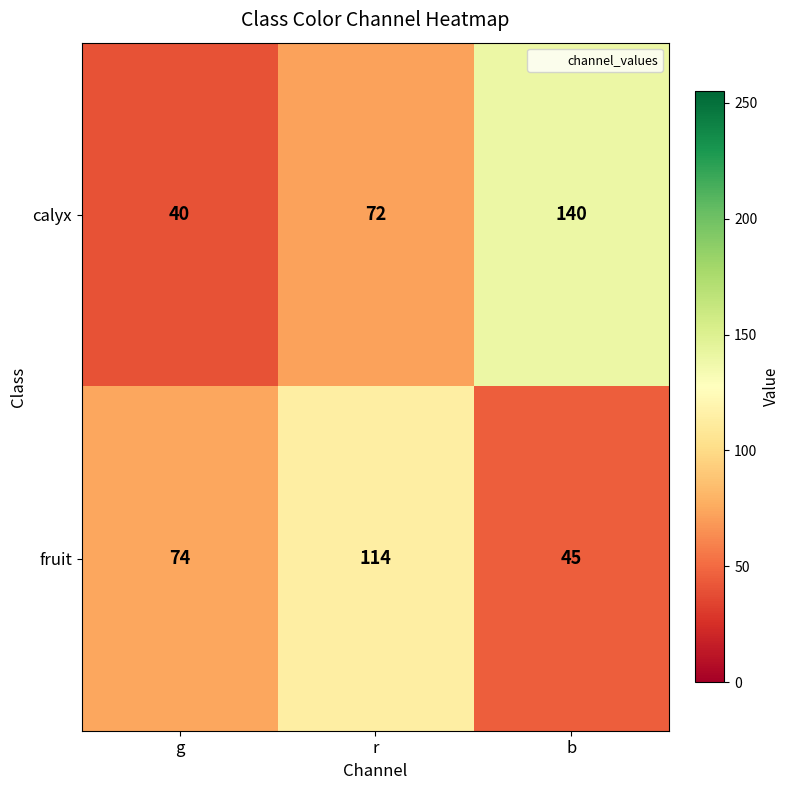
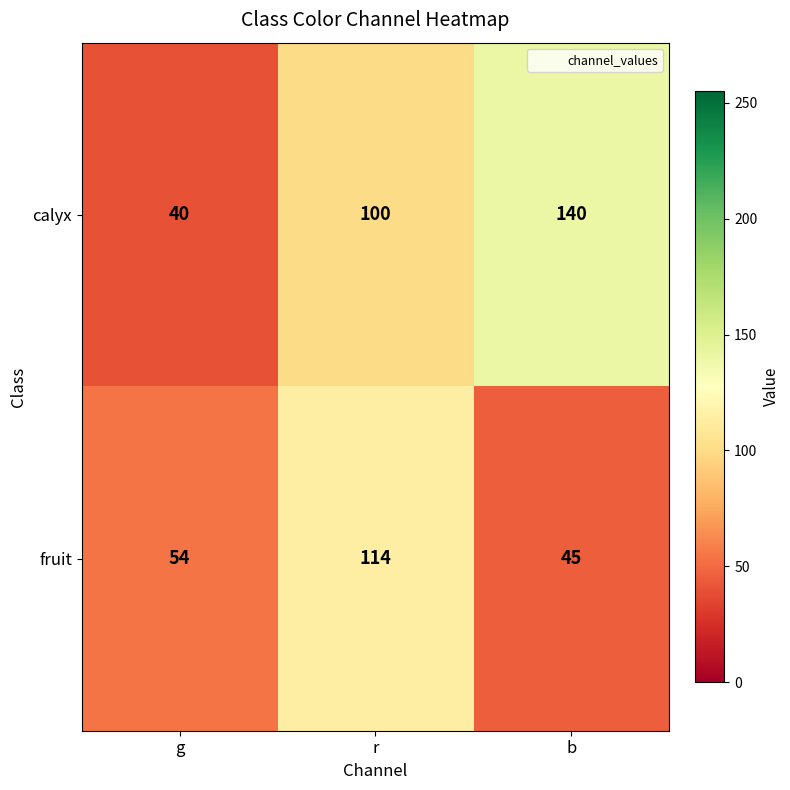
  {
    "calyx": {
      "g": 40,
-     "r": 72,
+     "r": 100,
      "b": 140
    },
    "fruit": {
-     "g": 74,
+     "g": 54,
      "r": 114,
      "b": 45
    }
  }
